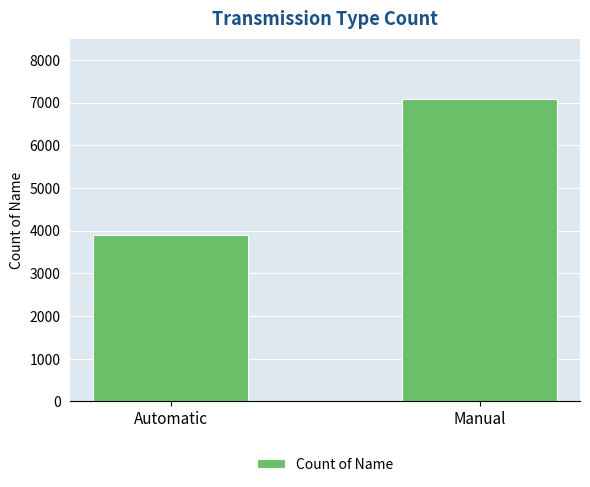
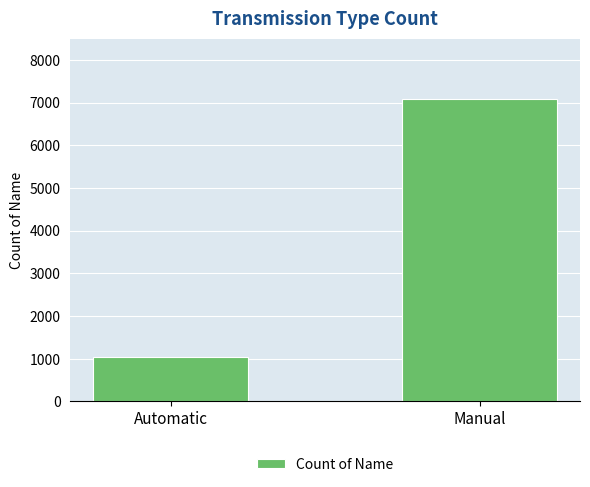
  {
-   "Automatic": 3900,
+   "Automatic": 1100,
    "Manual": 7100
  }
